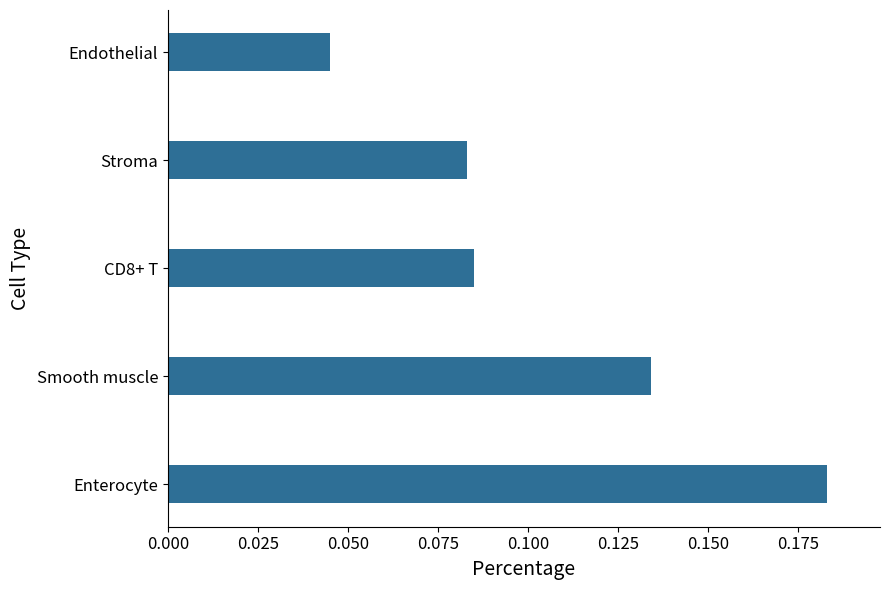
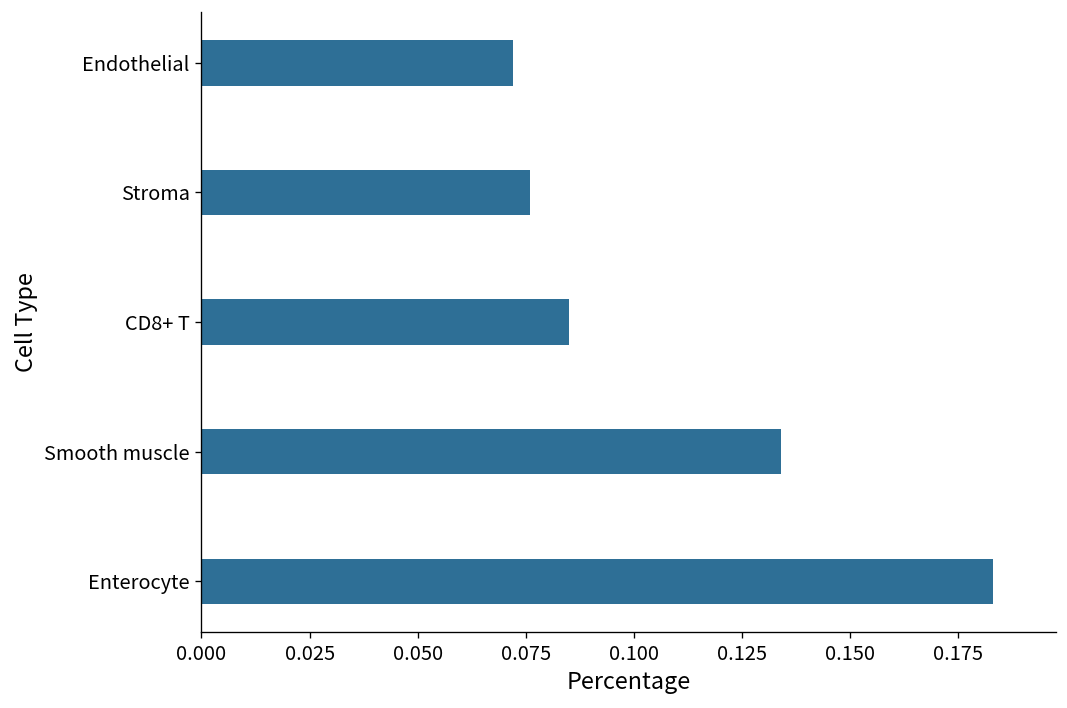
  {
-   "Endothelial": 0.045,
-   "Stroma": 0.083,
+   "Endothelial": 0.072,
+   "Stroma": 0.076,
    "CD8+ T": 0.085,
    "Smooth muscle": 0.134,
    "Enterocyte": 0.183
  }
